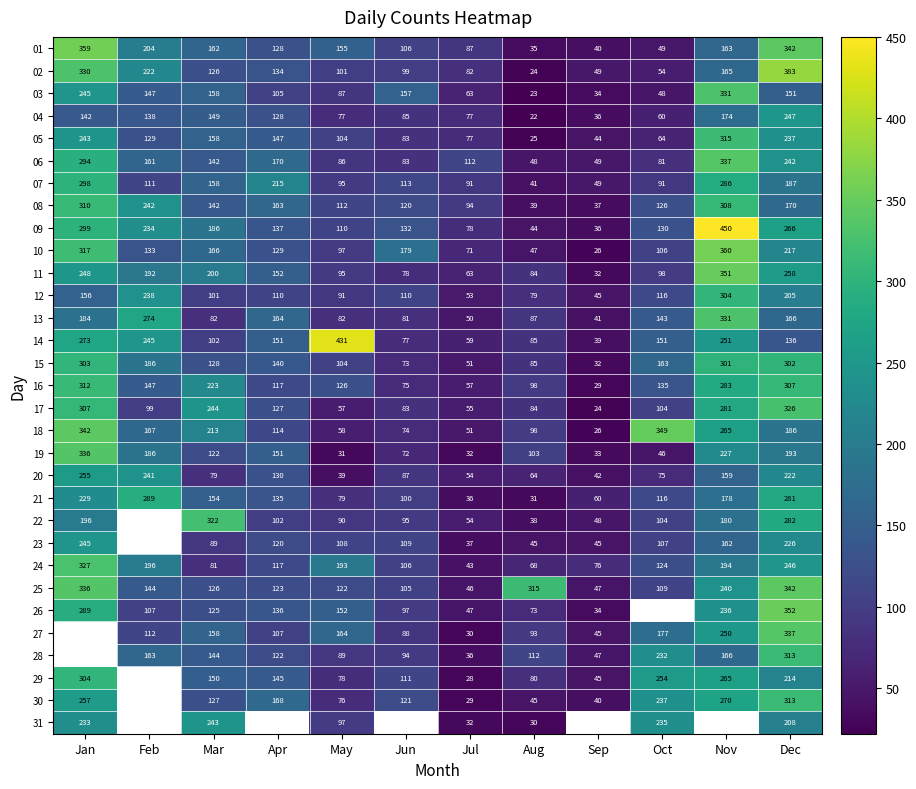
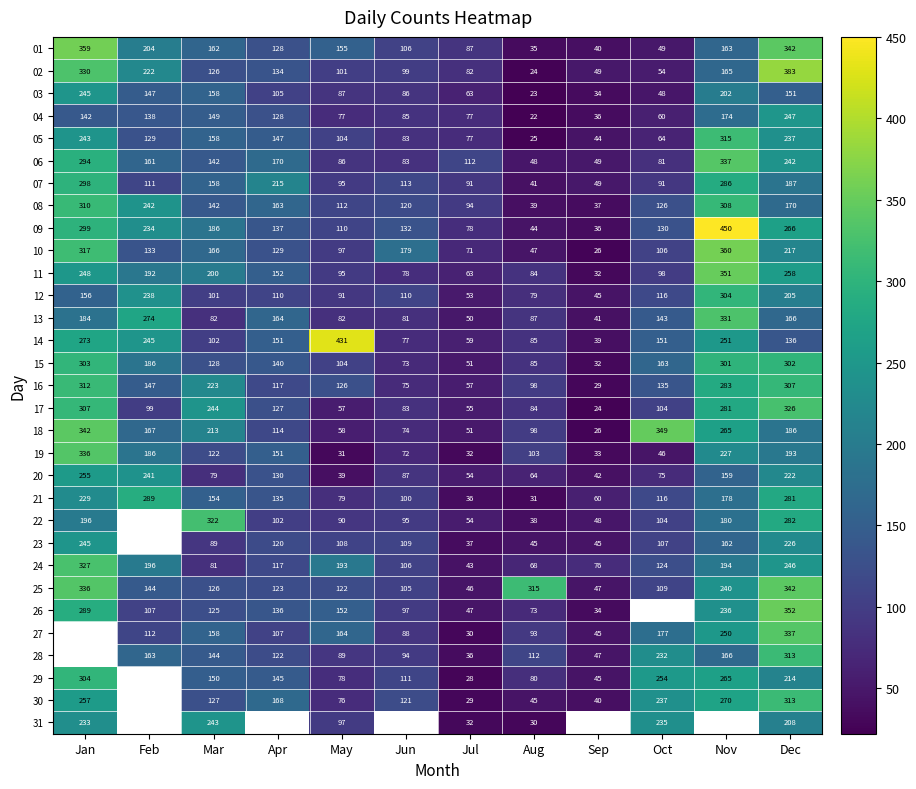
  {
    "03": {
      "Jan": 245,
      "Feb": 147,
      "Mar": 158,
      "Apr": 105,
      "May": 87,
-     "Jun": 157,
+     "Jun": 86,
      "Jul": 63,
      "Aug": 23,
      "Sep": 34,
      "Oct": 48,
-     "Nov": 331,
+     "Nov": 202,
      "Dec": 151
    }
  }
